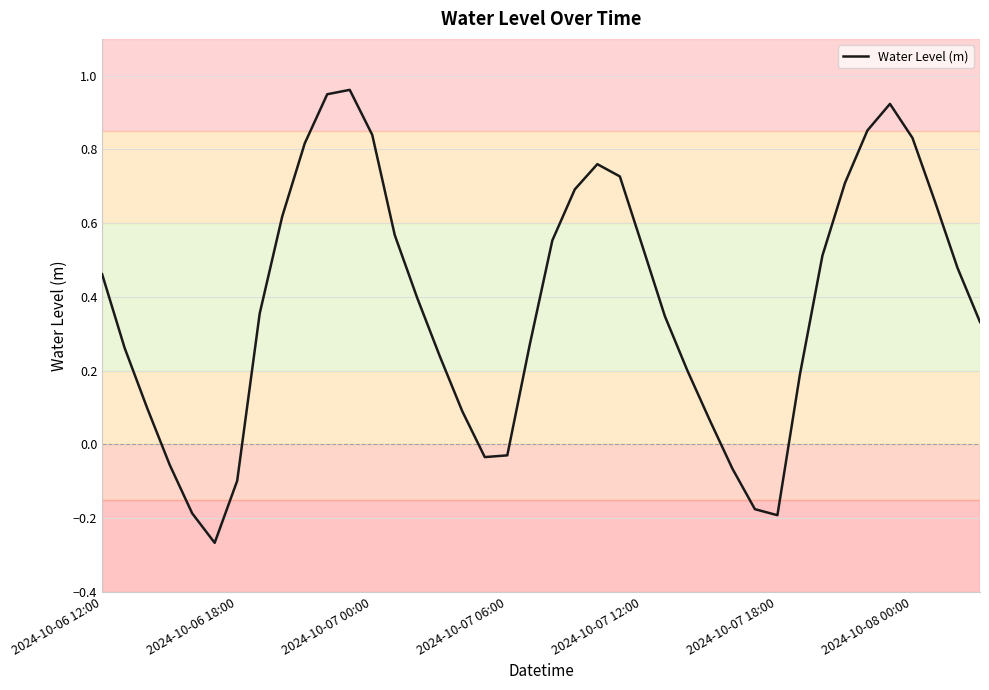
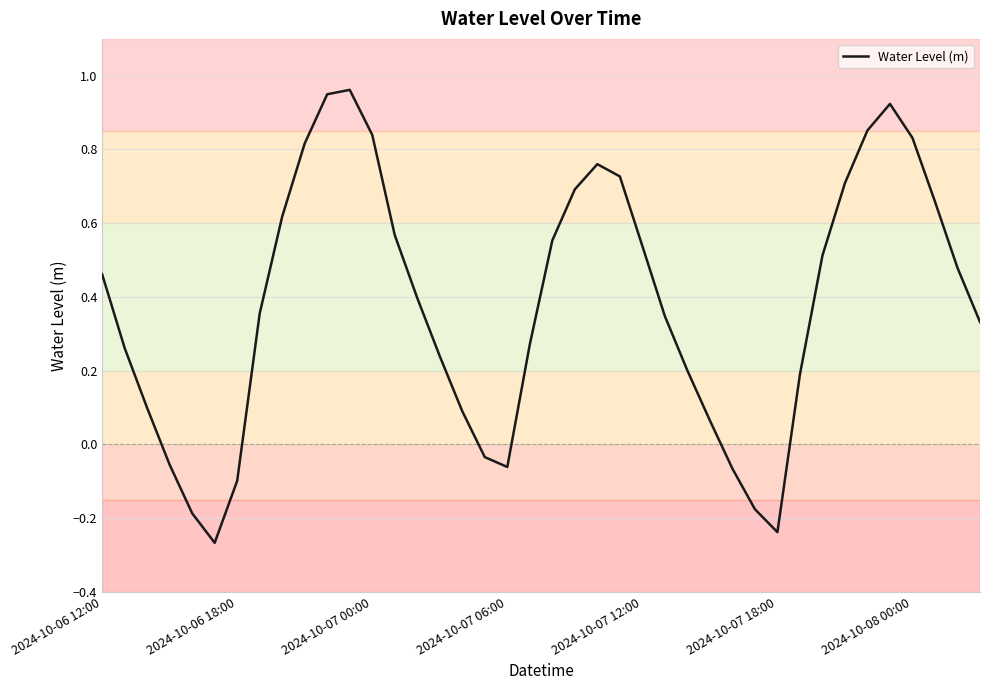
  {
    "2024-10-06 12:00": 0.46,
    "2024-10-06 18:00": -0.10,
    "2024-10-07 00:00": 0.84,
-   "2024-10-07 06:00": -0.03,
+   "2024-10-07 06:00": -0.06,
    "2024-10-07 12:00": 0.54,
-   "2024-10-07 18:00": -0.19,
+   "2024-10-07 18:00": -0.24,
    "2024-10-08 00:00": 0.83
  }
